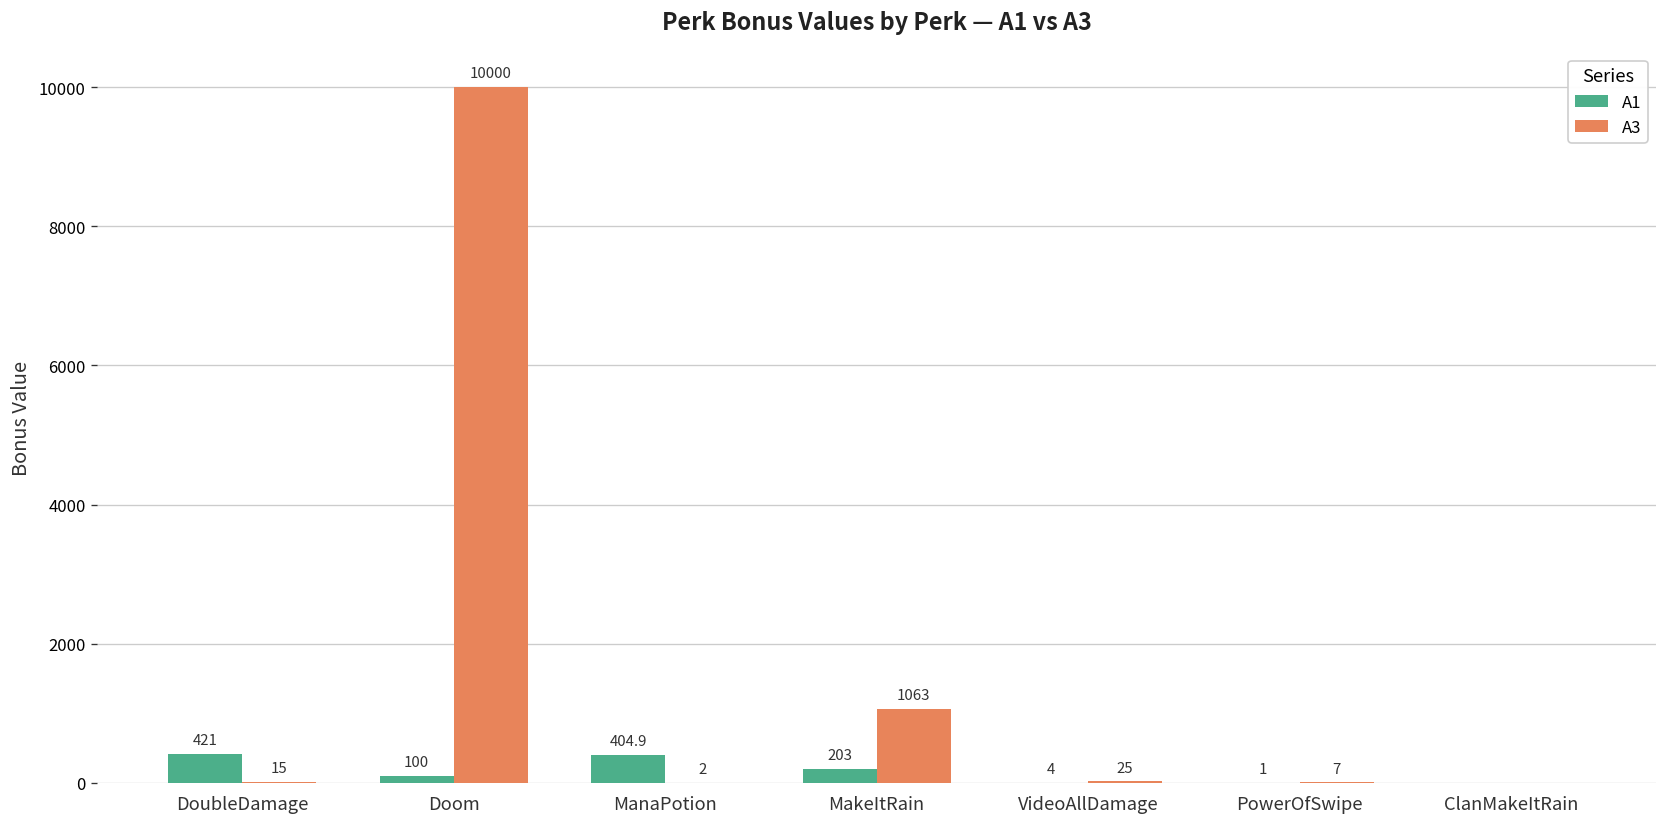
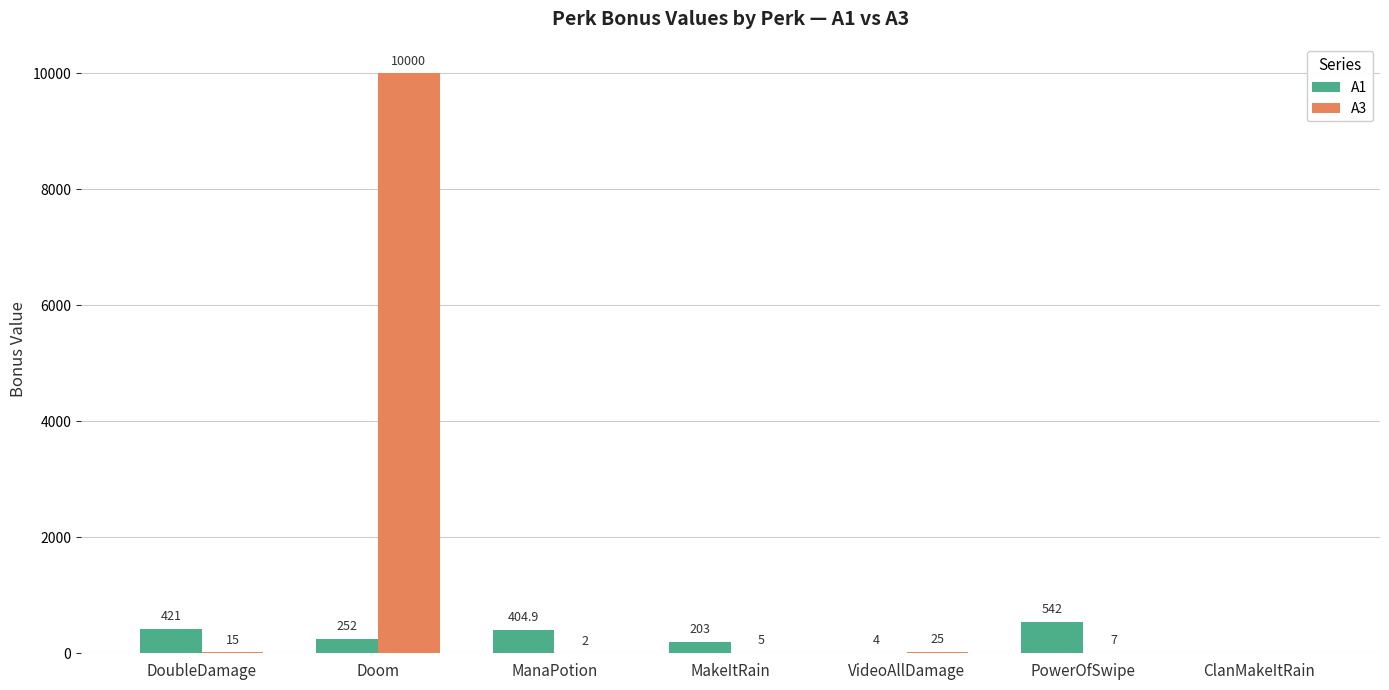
  {
    "A1": {
      "DoubleDamage": 421,
-     "Doom": 100,
+     "Doom": 252,
      "ManaPotion": 404.9,
      "MakeItRain": 203,
      "VideoAllDamage": 4,
-     "PowerOfSwipe": 1
+     "PowerOfSwipe": 542
    },
    "A3": {
      "DoubleDamage": 15,
      "Doom": 10000,
      "ManaPotion": 2,
-     "MakeItRain": 1063,
+     "MakeItRain": 5,
      "VideoAllDamage": 25,
      "PowerOfSwipe": 7
    }
  }
